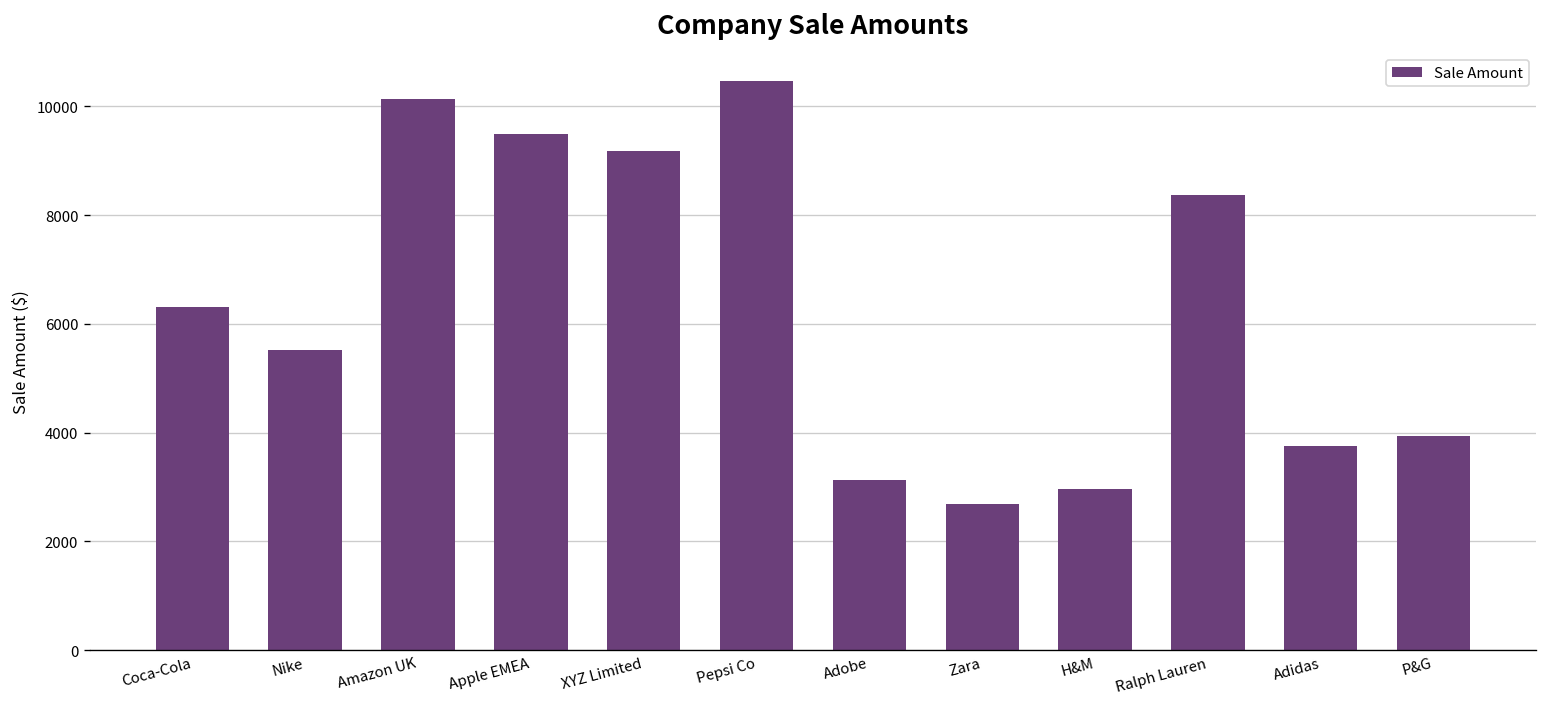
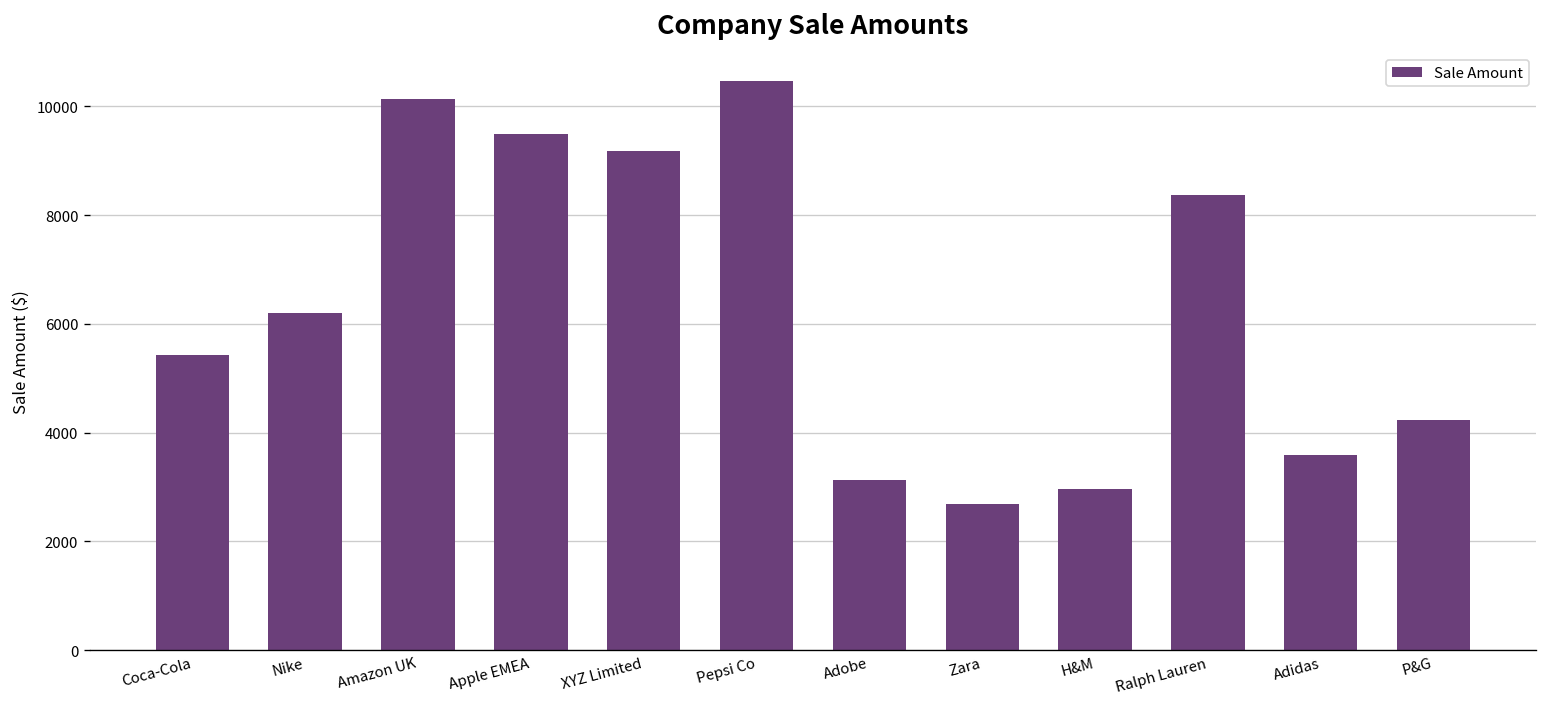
  {
-   "Coca-Cola": 6300,
-   "Nike": 5500,
+   "Coca-Cola": 5400,
+   "Nike": 6200,
    "Amazon UK": 10100,
    "Apple EMEA": 9500,
    "XYZ Limited": 9200,
    "Pepsi Co": 10500,
    "Adobe": 3100,
    "Zara": 2700,
    "H&M": 3000,
    "Ralph Lauren": 8400,
-   "Adidas": 3800,
-   "P&G": 3900
+   "Adidas": 3600,
+   "P&G": 4200
  }
